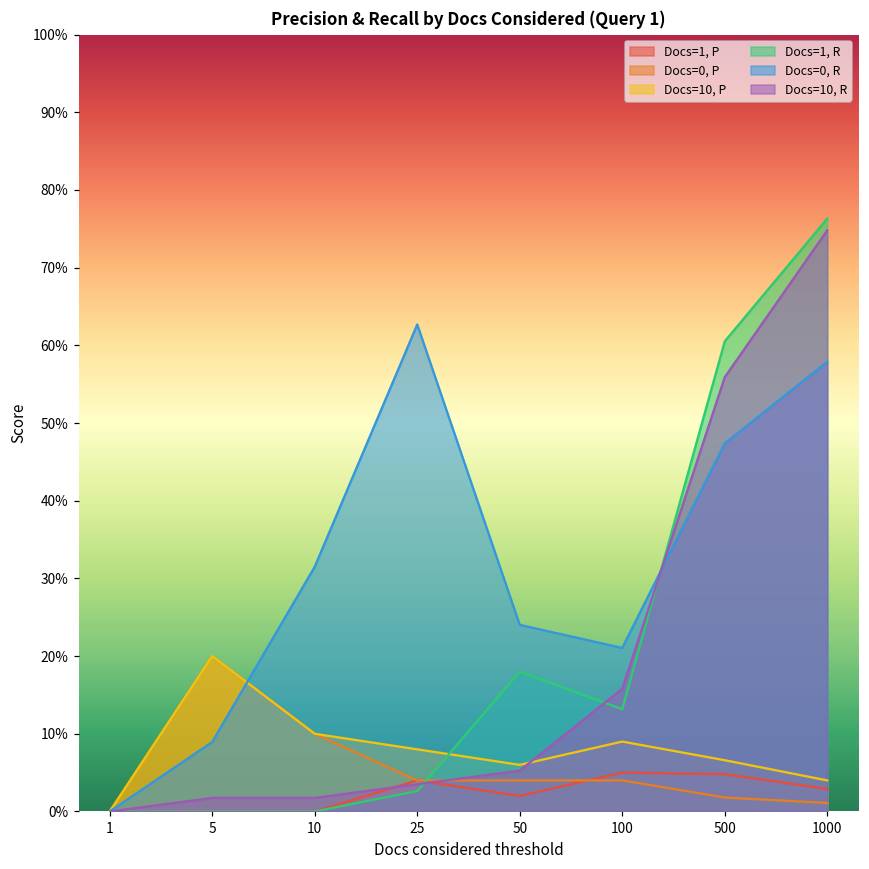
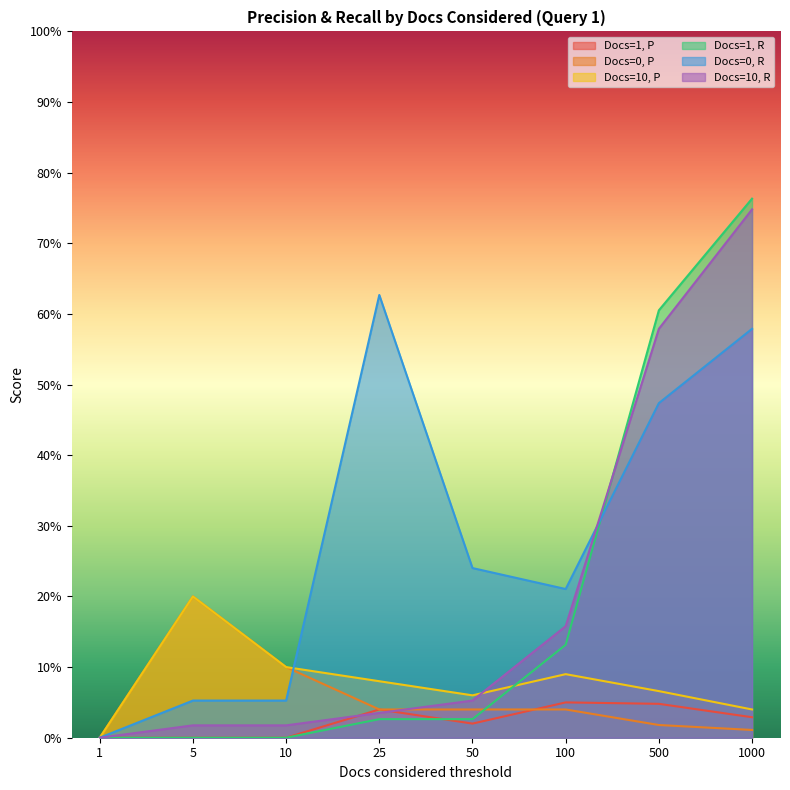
  {
    "Docs=10, P": {
      "25": "8%",
      "50": "6%",
      "100": "9%",
      "500": "7%",
      "1000": "4%"
    },
    "Docs=1, R": {
      "25": "3%",
-     "50": "18%",
+     "50": "3%",
      "100": "13%",
      "500": "61%",
      "1000": "76%"
    },
    "Docs=0, R": {
-     "5": "9%",
-     "10": "32%",
+     "5": "5%",
+     "10": "5%",
      "25": "63%",
      "50": "24%",
      "100": "21%",
      "500": "47%",
      "1000": "58%"
    },
    "Docs=10, R": {
      "5": "2%",
      "10": "2%",
      "25": "4%",
      "50": "5%",
      "100": "16%",
-     "500": "56%",
+     "500": "58%",
      "1000": "75%"
    }
  }
